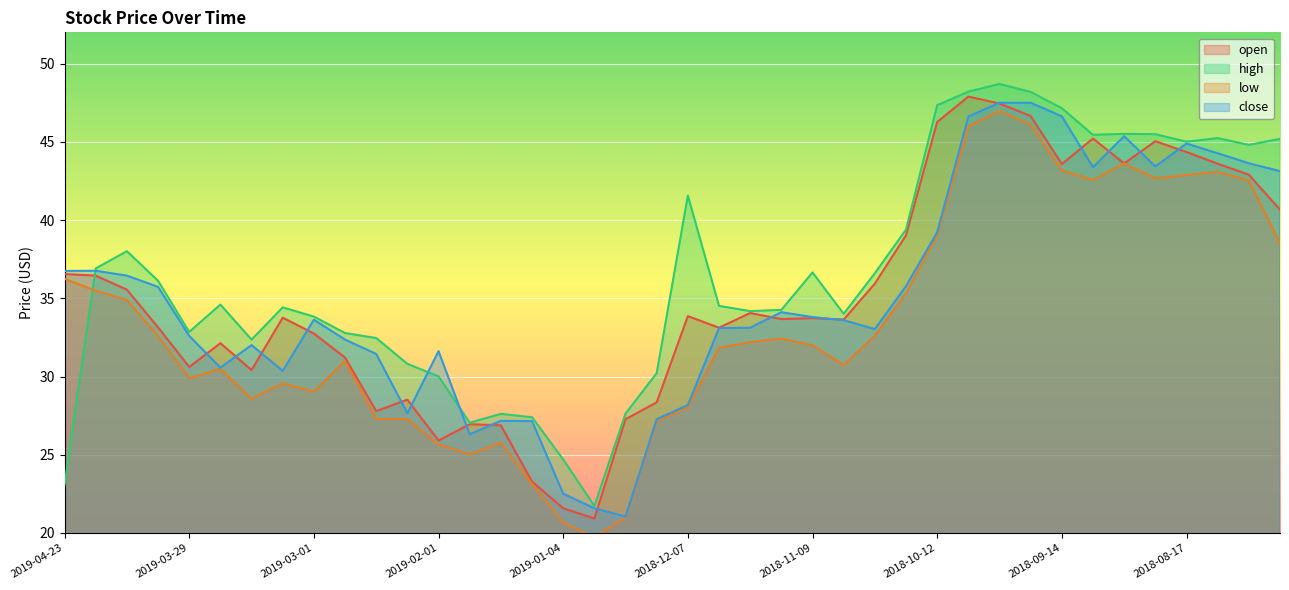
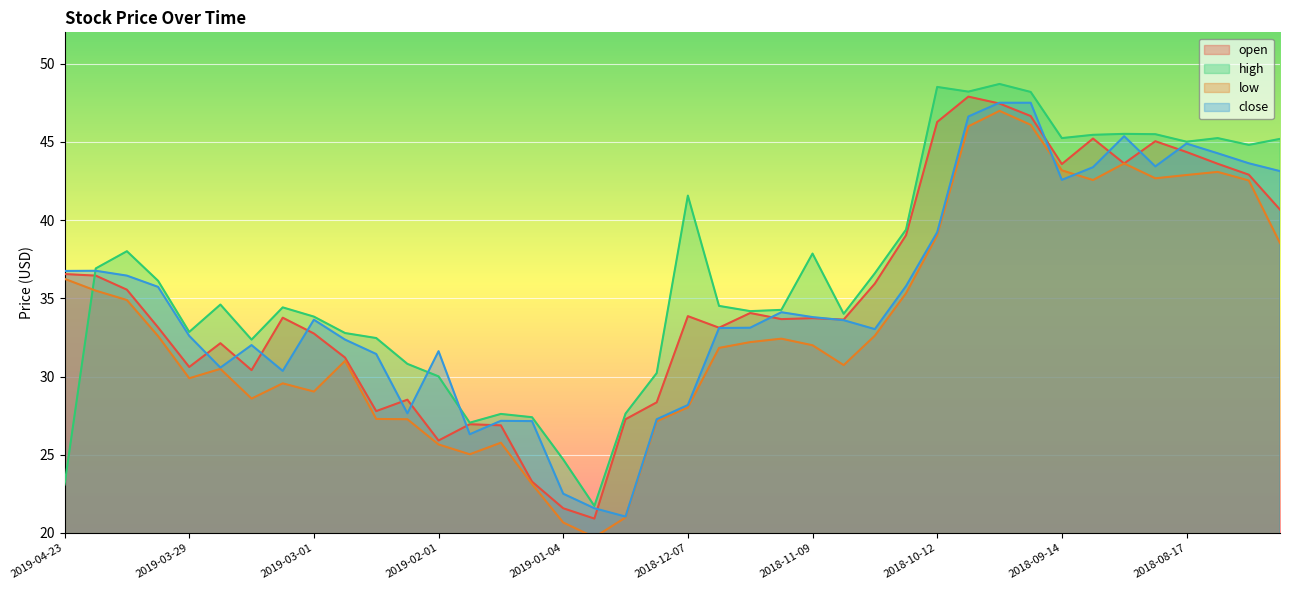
  {
    "high": {
      "2019-04-23": 23.1,
      "2019-03-29": 32.9,
      "2019-03-01": 33.8,
      "2019-02-01": 30.0,
      "2019-01-04": 24.7,
      "2018-12-07": 41.6,
-     "2018-11-09": 36.7,
-     "2018-10-12": 47.3,
-     "2018-09-14": 47.2
+     "2018-11-09": 37.9,
+     "2018-10-12": 48.5,
+     "2018-09-14": 45.2
    },
    "close": {
      "2019-04-23": 36.8,
      "2019-03-29": 32.6,
      "2019-03-01": 33.6,
      "2019-02-01": 31.6,
      "2019-01-04": 22.5,
      "2018-10-12": 39.2,
-     "2018-09-14": 46.6
+     "2018-09-14": 42.6
    }
  }
